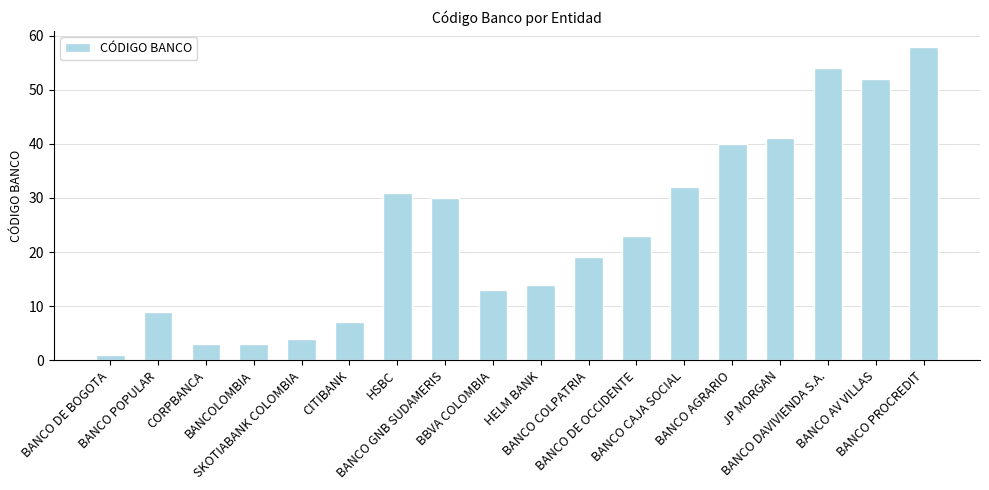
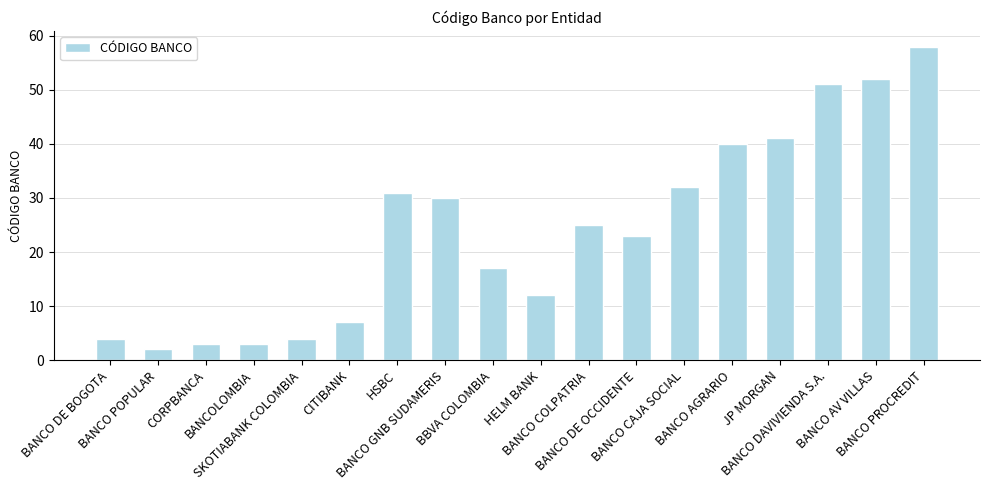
  {
-   "BANCO DE BOGOTA": 1,
-   "BANCO POPULAR": 9,
+   "BANCO DE BOGOTA": 4,
+   "BANCO POPULAR": 2,
    "CORPBANCA": 3,
    "BANCOLOMBIA": 3,
    "SKOTIABANK COLOMBIA": 4,
    "CITIBANK": 7,
    "HSBC": 31,
    "BANCO GNB SUDAMERIS": 30,
-   "BBVA COLOMBIA": 13,
-   "HELM BANK": 14,
-   "BANCO COLPATRIA": 19,
+   "BBVA COLOMBIA": 17,
+   "HELM BANK": 12,
+   "BANCO COLPATRIA": 25,
    "BANCO DE OCCIDENTE": 23,
    "BANCO CAJA SOCIAL": 32,
    "BANCO AGRARIO": 40,
    "JP MORGAN": 41,
-   "BANCO DAVIVIENDA S.A.": 54,
+   "BANCO DAVIVIENDA S.A.": 51,
    "BANCO AV VILLAS": 52,
    "BANCO PROCREDIT": 58
  }
